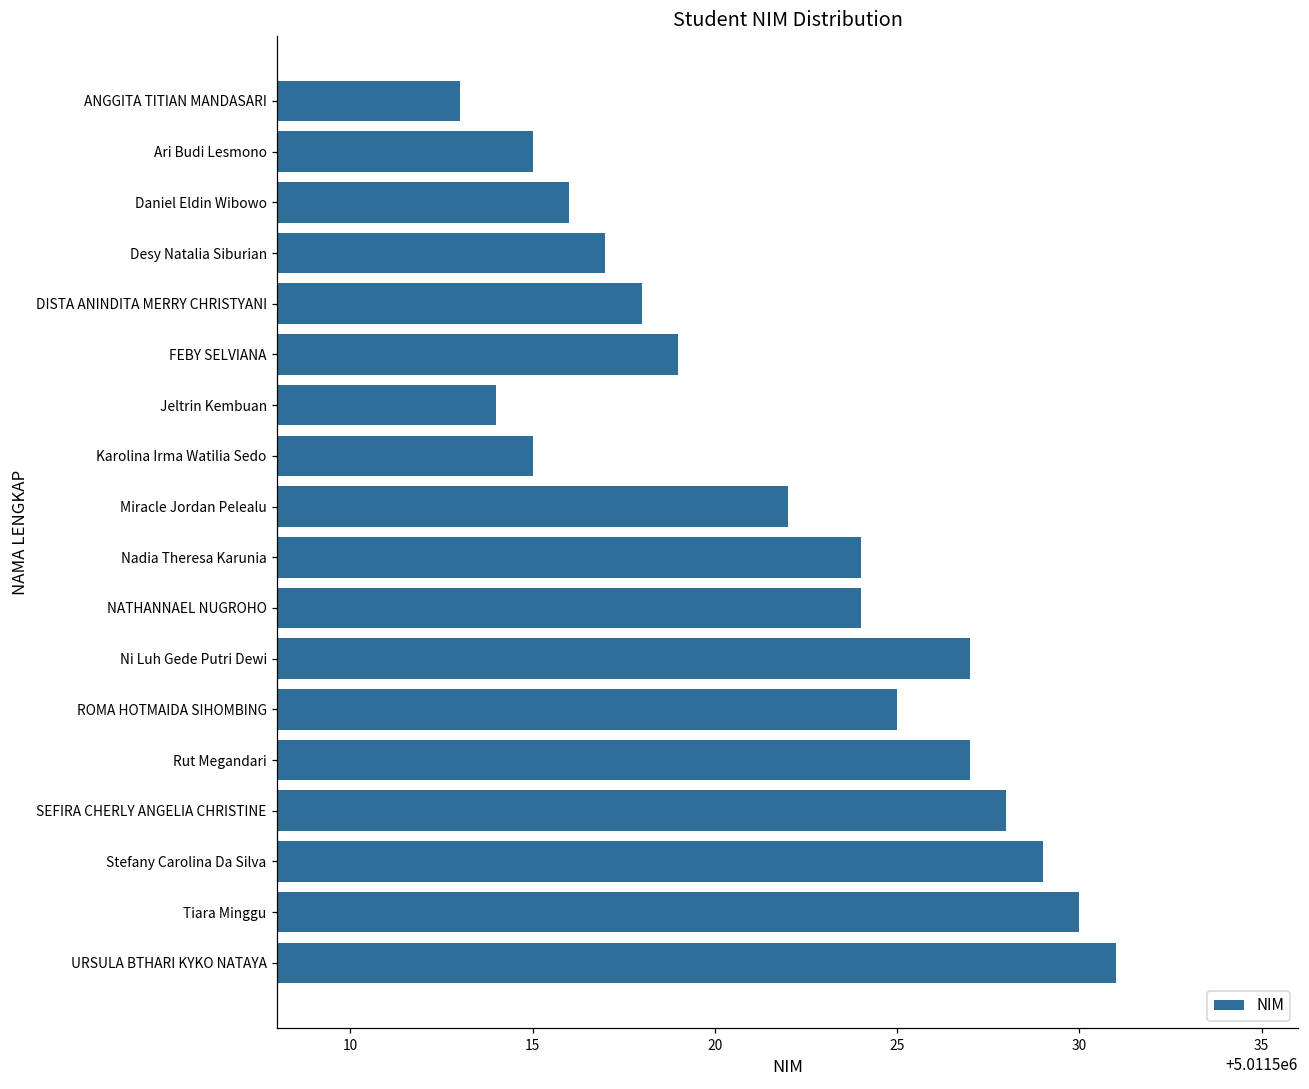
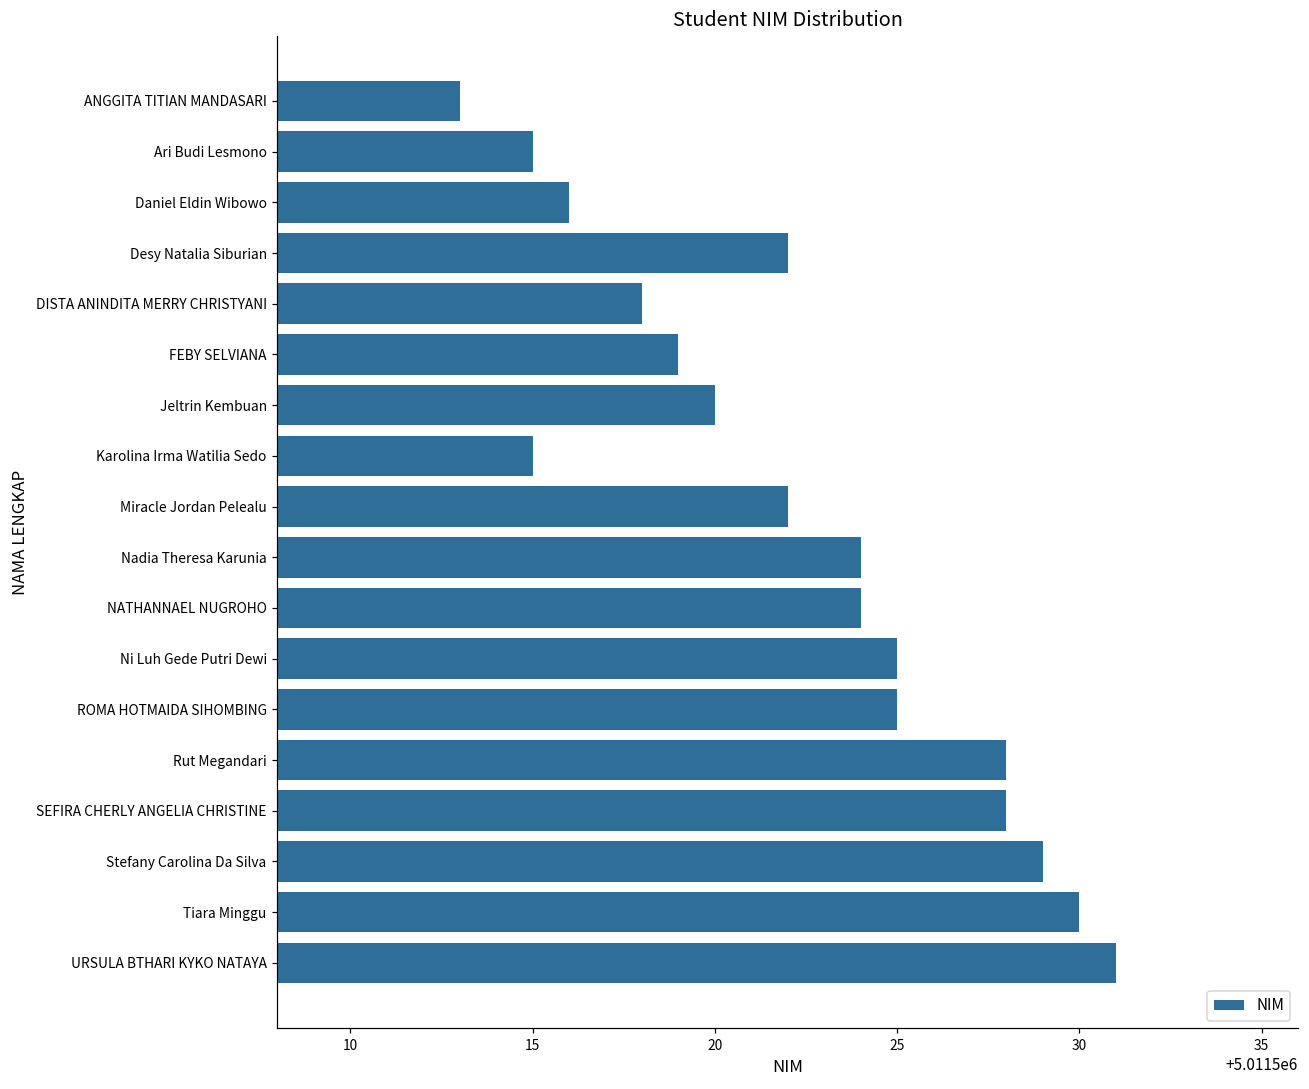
  {
    "ANGGITA TITIAN MANDASARI": 5011513,
    "Ari Budi Lesmono": 5011515,
    "Daniel Eldin Wibowo": 5011516,
-   "Desy Natalia Siburian": 5011517,
+   "Desy Natalia Siburian": 5011522,
    "DISTA ANINDITA MERRY CHRISTYANI": 5011518,
    "FEBY SELVIANA": 5011519,
-   "Jeltrin Kembuan": 5011514,
+   "Jeltrin Kembuan": 5011520,
    "Karolina Irma Watilia Sedo": 5011515,
    "Miracle Jordan Pelealu": 5011522,
    "Nadia Theresa Karunia": 5011524,
    "NATHANNAEL NUGROHO": 5011524,
-   "Ni Luh Gede Putri Dewi": 5011527,
+   "Ni Luh Gede Putri Dewi": 5011525,
    "ROMA HOTMAIDA SIHOMBING": 5011525,
-   "Rut Megandari": 5011527,
+   "Rut Megandari": 5011528,
    "SEFIRA CHERLY ANGELIA CHRISTINE": 5011528,
    "Stefany Carolina Da Silva": 5011529,
    "Tiara Minggu": 5011530,
    "URSULA BTHARI KYKO NATAYA": 5011531
  }
